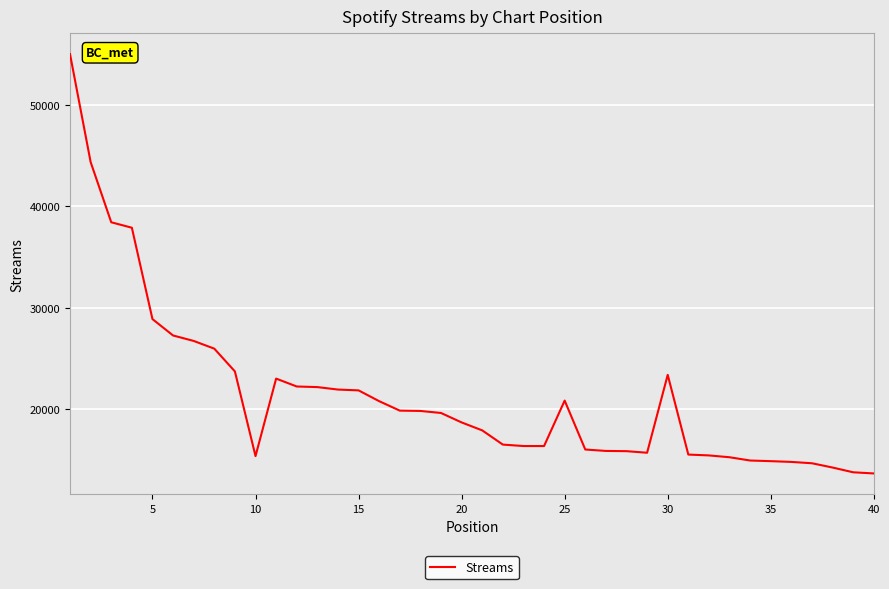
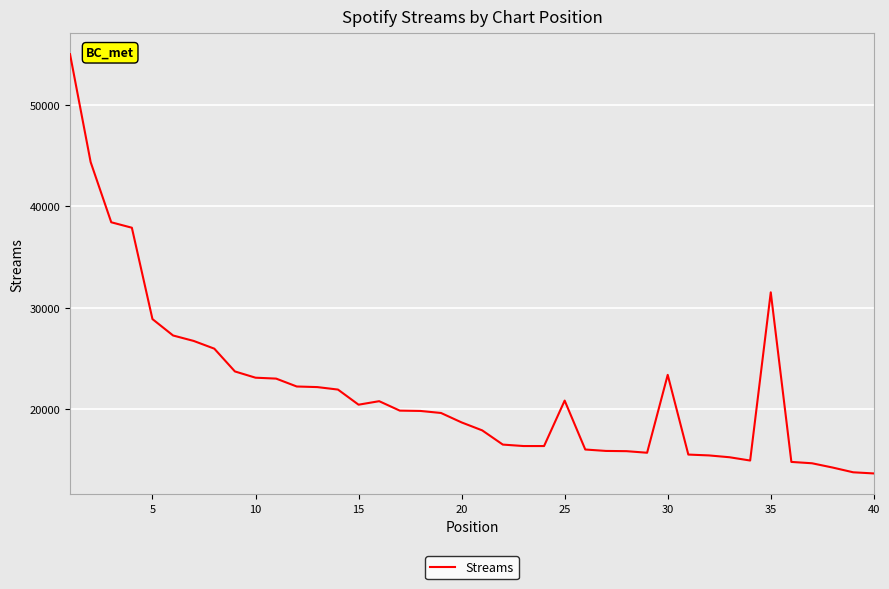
  {
    "5": 28900,
-   "10": 15400,
-   "15": 21800,
+   "10": 23100,
+   "15": 20400,
    "20": 18700,
    "25": 20800,
    "30": 23400,
-   "35": 14900,
+   "35": 31500,
    "40": 13700
  }
